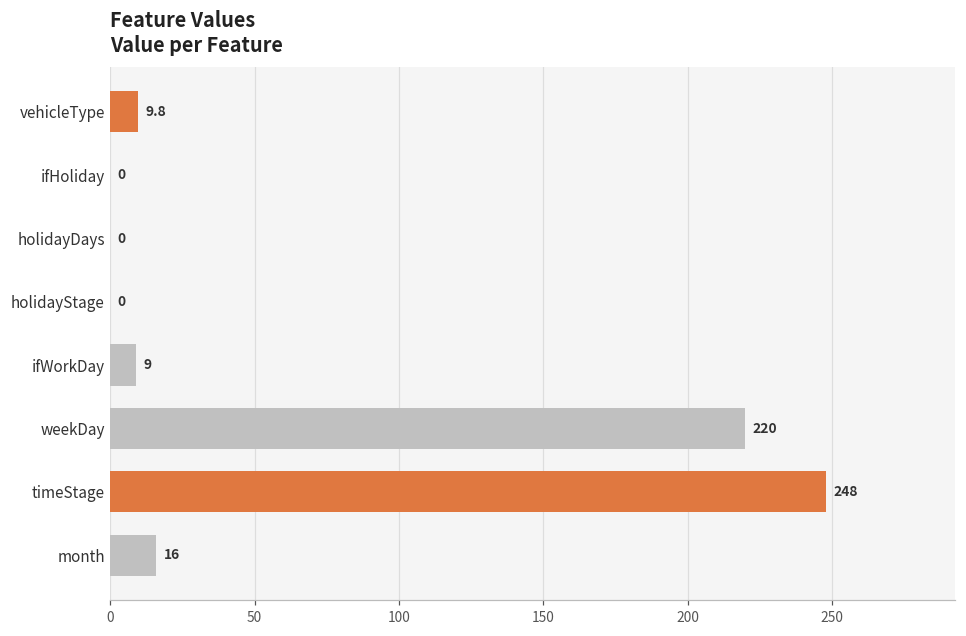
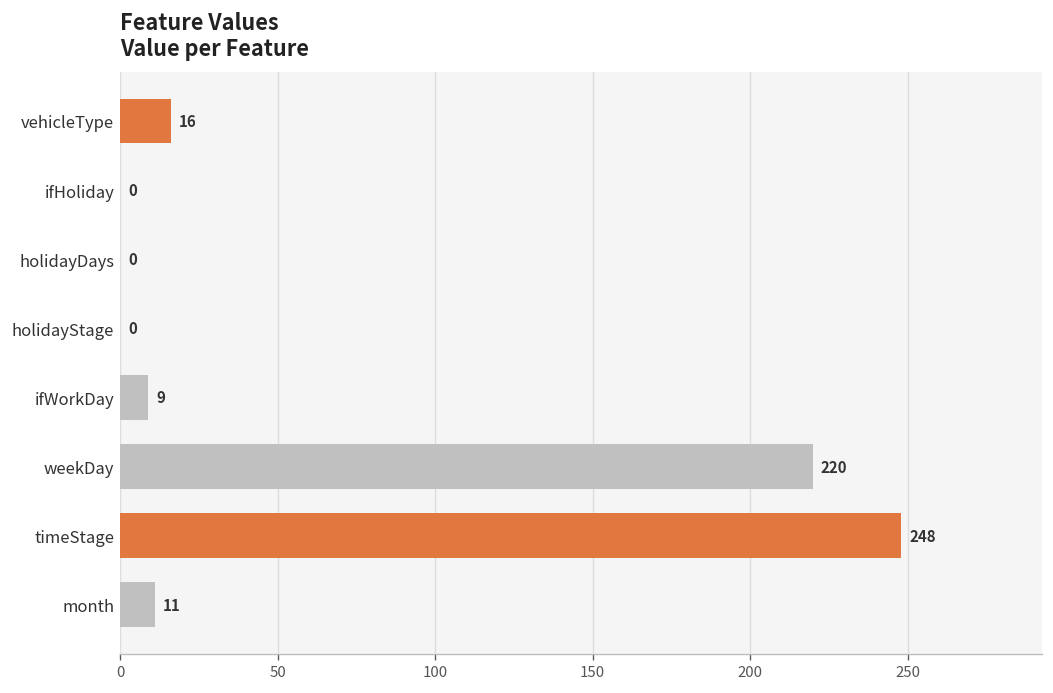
  {
-   "vehicleType": 9.8,
+   "vehicleType": 16,
    "ifHoliday": 0,
    "holidayDays": 0,
    "holidayStage": 0,
    "ifWorkDay": 9,
    "weekDay": 220,
    "timeStage": 248,
-   "month": 16
+   "month": 11
  }
